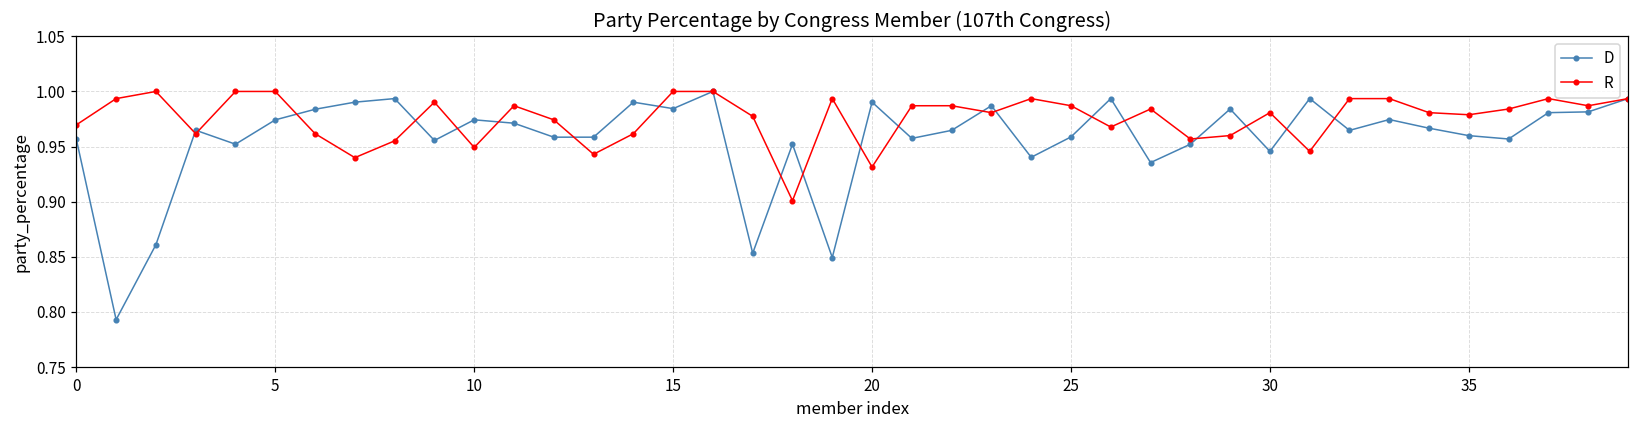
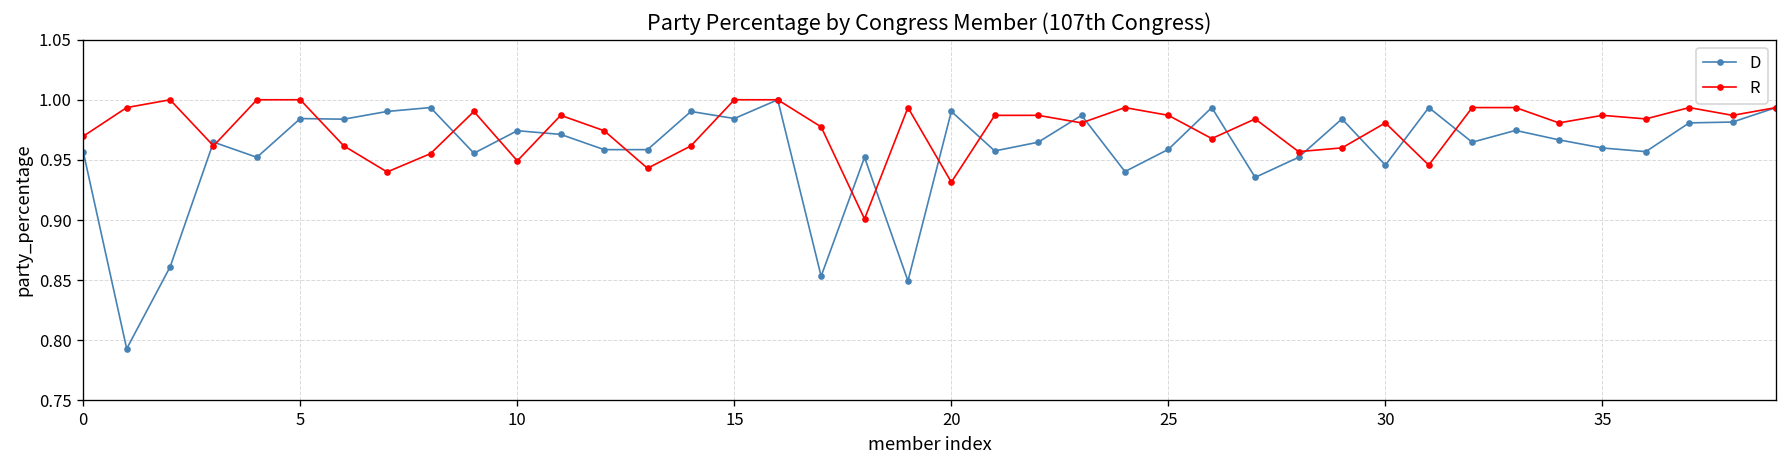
  {
    "D": {
      "0": 0.957,
-     "5": 0.974,
+     "5": 0.984,
      "10": 0.974,
      "15": 0.984,
      "20": 0.990,
      "25": 0.959,
      "30": 0.946,
      "35": 0.960
    },
    "R": {
      "0": 0.970,
      "5": 1.000,
      "10": 0.949,
      "15": 1.000,
      "20": 0.931,
      "25": 0.987,
      "30": 0.981,
-     "35": 0.979
+     "35": 0.987
    }
  }
